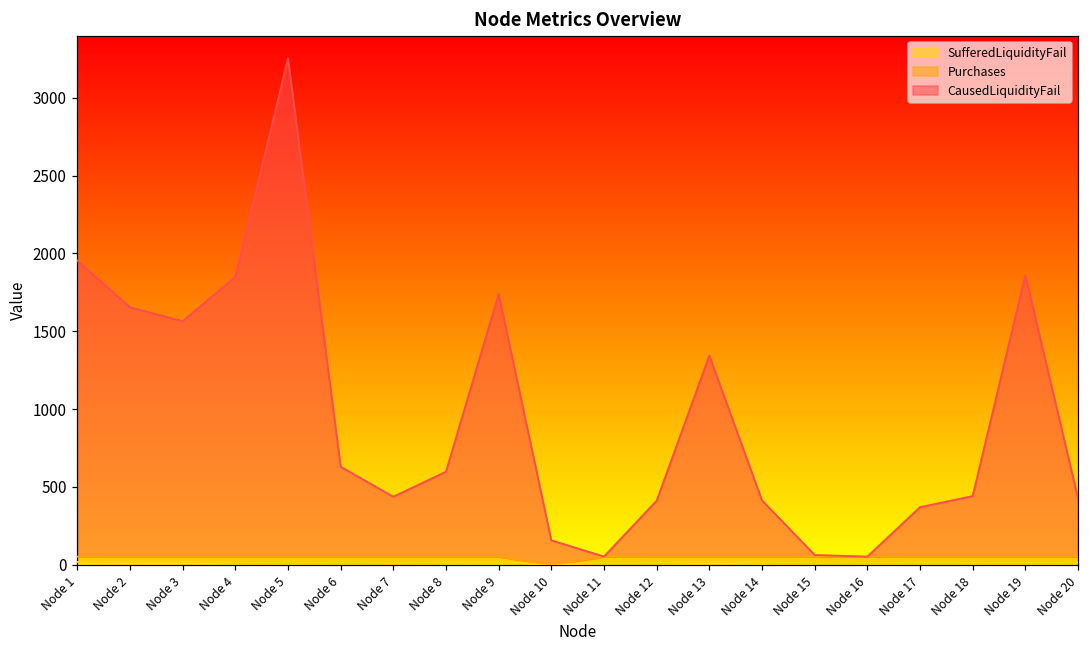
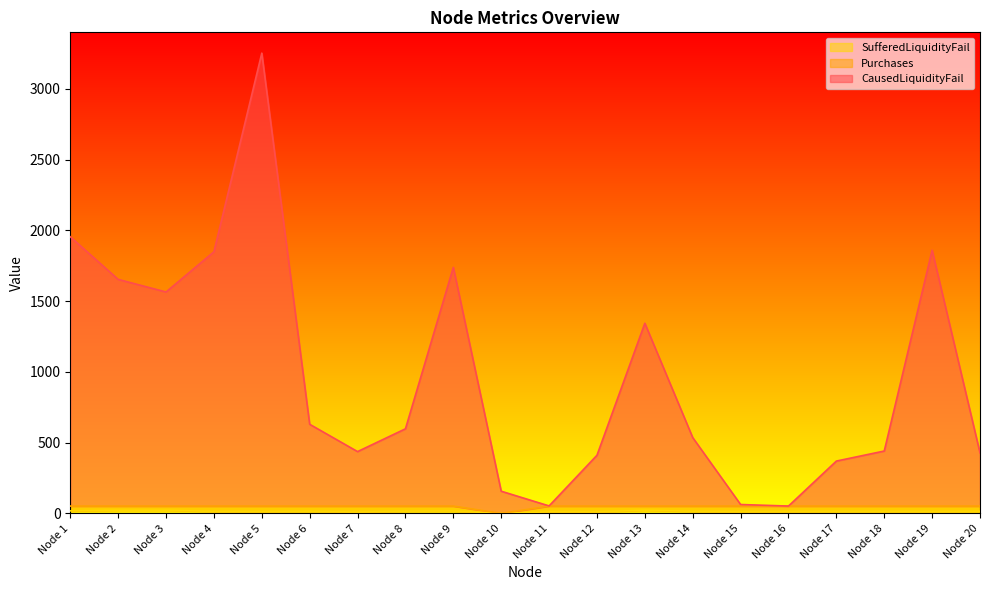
  {
    "CausedLiquidityFail": {
      "Node 1": 1900,
      "Node 2": 1600,
      "Node 3": 1510,
      "Node 4": 1800,
      "Node 5": 3200,
      "Node 6": 580,
      "Node 7": 390,
      "Node 8": 550,
      "Node 9": 1690,
      "Node 10": 160,
      "Node 12": 360,
      "Node 13": 1290,
-     "Node 14": 360,
+     "Node 14": 480,
      "Node 17": 320,
      "Node 18": 390,
      "Node 19": 1810,
      "Node 20": 380
    }
  }
